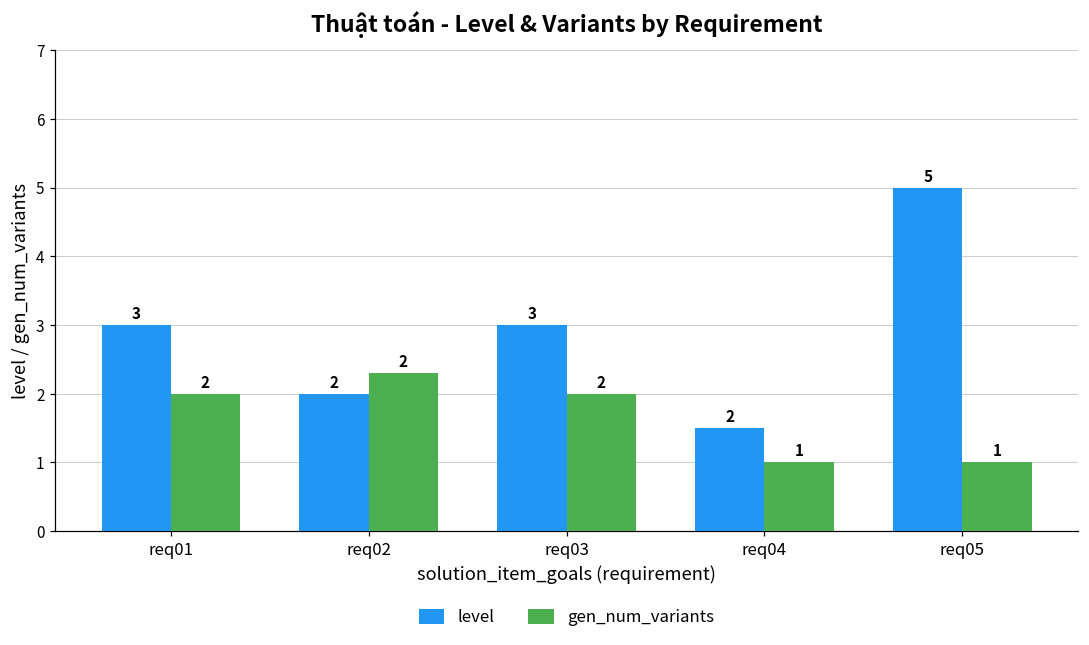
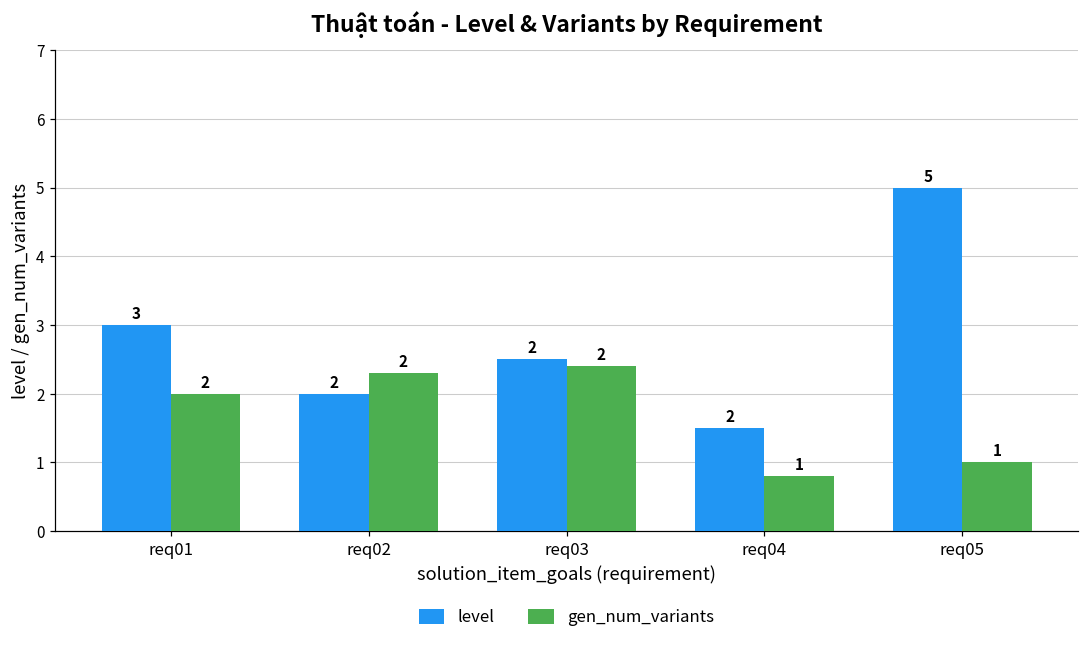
  {
    "level": {
      "req01": 3,
      "req02": 2,
-     "req03": 3,
+     "req03": 2,
      "req04": 2,
      "req05": 5
    },
    "gen_num_variants": {
-     "req03": 2.0,
-     "req04": 1.0
+     "req03": 2.4,
+     "req04": 0.8
    }
  }
